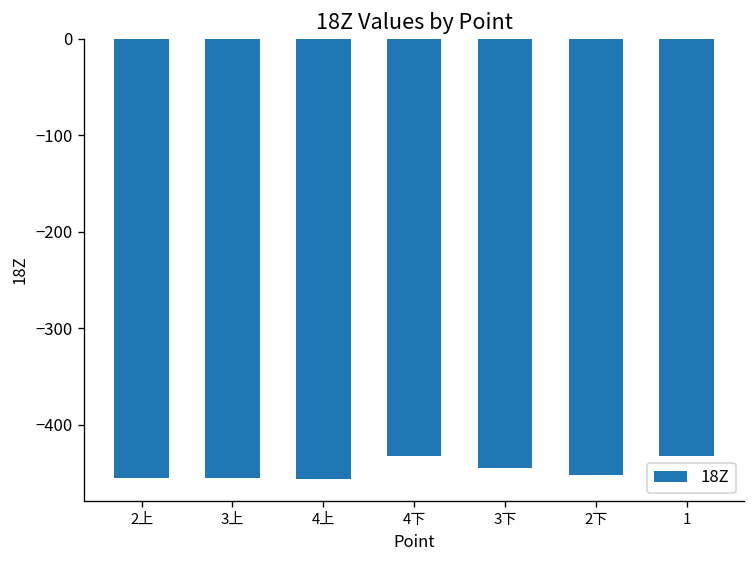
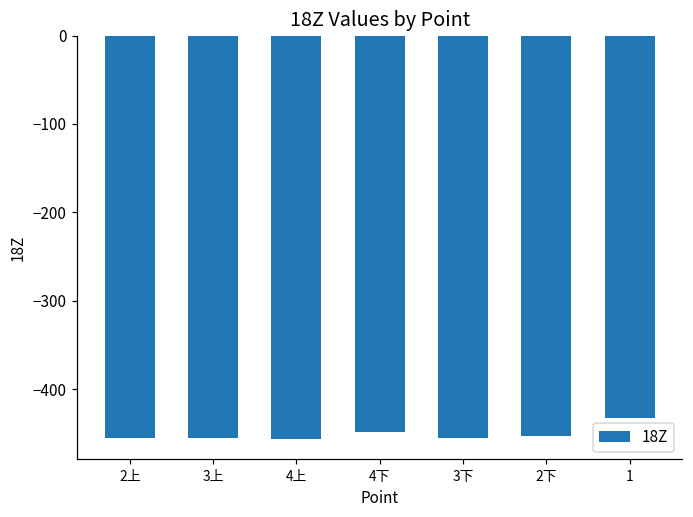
  {
    "2上": -460,
    "3上": -450,
    "4上": -460,
-   "4下": -430,
-   "3下": -440,
+   "4下": -450,
+   "3下": -450,
    "2下": -450,
    "1": -430
  }
